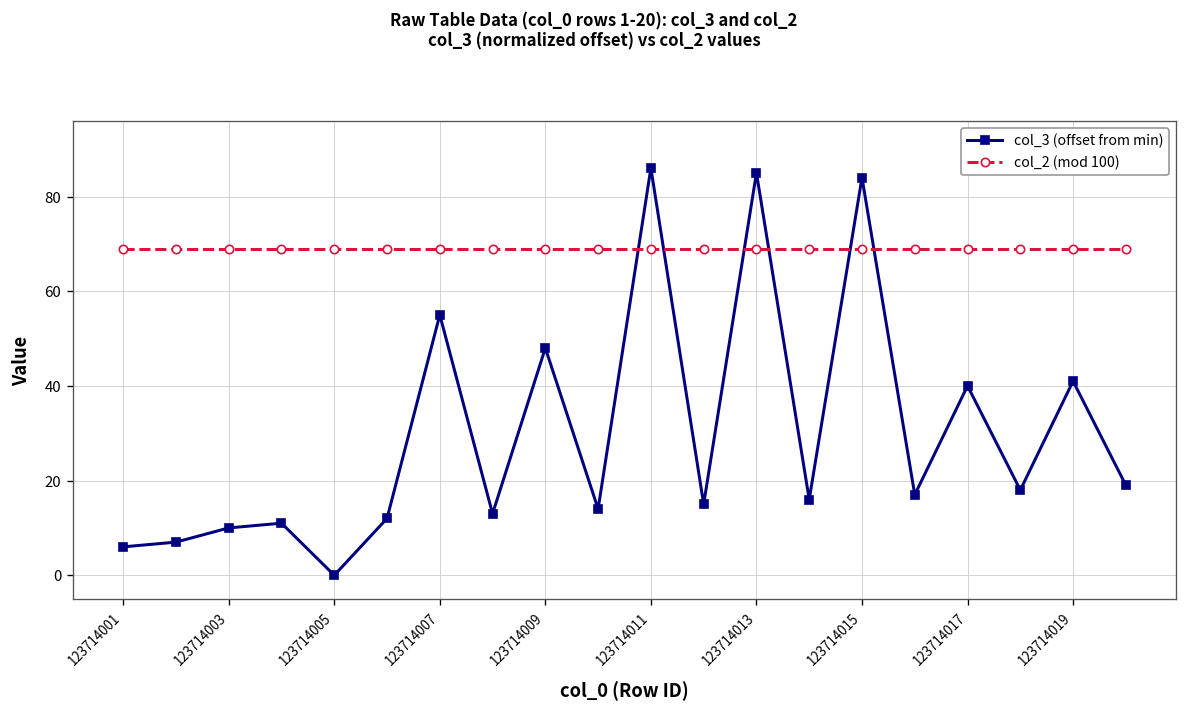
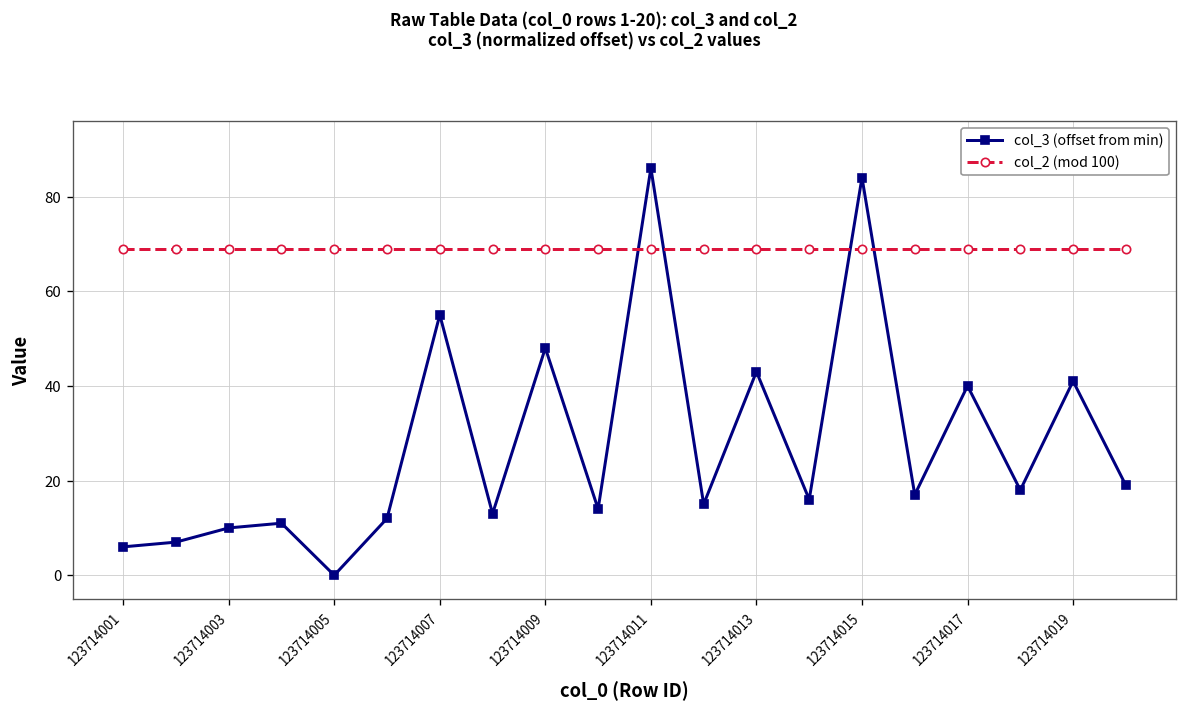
  {
    "col_3 (offset from min)": {
      "123714001": 6,
      "123714003": 10,
      "123714005": 0,
      "123714007": 55,
      "123714009": 48,
      "123714011": 86,
-     "123714013": 85,
+     "123714013": 43,
      "123714015": 84,
      "123714017": 40,
      "123714019": 41
    },
    "col_2 (mod 100)": {
      "123714001": 69,
      "123714003": 69,
      "123714005": 69,
      "123714007": 69,
      "123714009": 69,
      "123714011": 69,
      "123714013": 69,
      "123714015": 69,
      "123714017": 69,
      "123714019": 69
    }
  }
